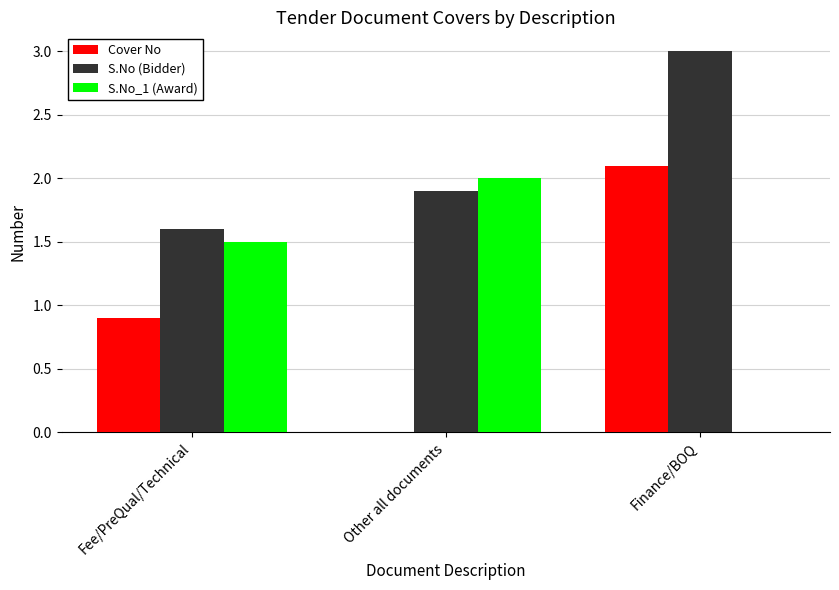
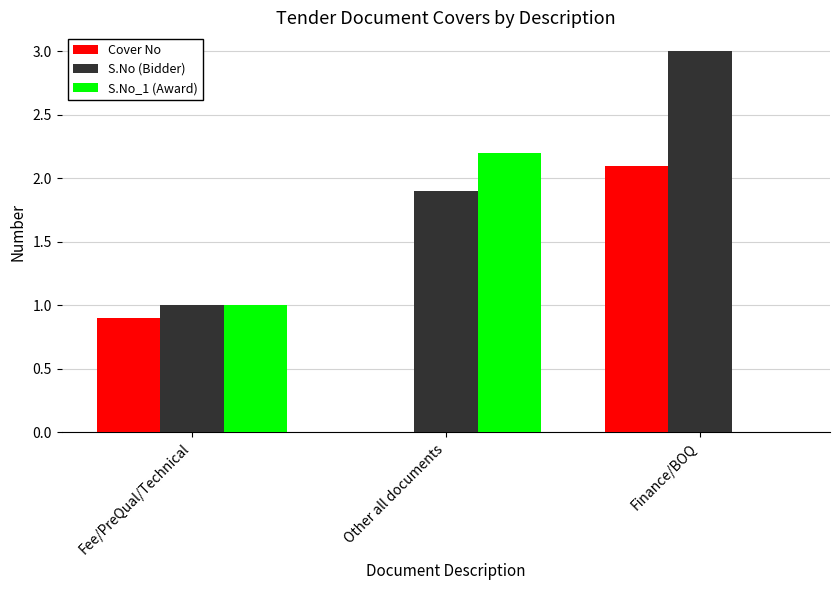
  {
    "Cover No": {
      "Fee/PreQual/Technical": 0.9,
      "Other all documents": 0.0,
      "Finance/BOQ": 2.1
    },
    "S.No (Bidder)": {
-     "Fee/PreQual/Technical": 1.6,
+     "Fee/PreQual/Technical": 1.0,
      "Other all documents": 1.9,
      "Finance/BOQ": 3.0
    },
    "S.No_1 (Award)": {
-     "Fee/PreQual/Technical": 1.5,
-     "Other all documents": 2.0,
+     "Fee/PreQual/Technical": 1.0,
+     "Other all documents": 2.2,
      "Finance/BOQ": 0.0
    }
  }
